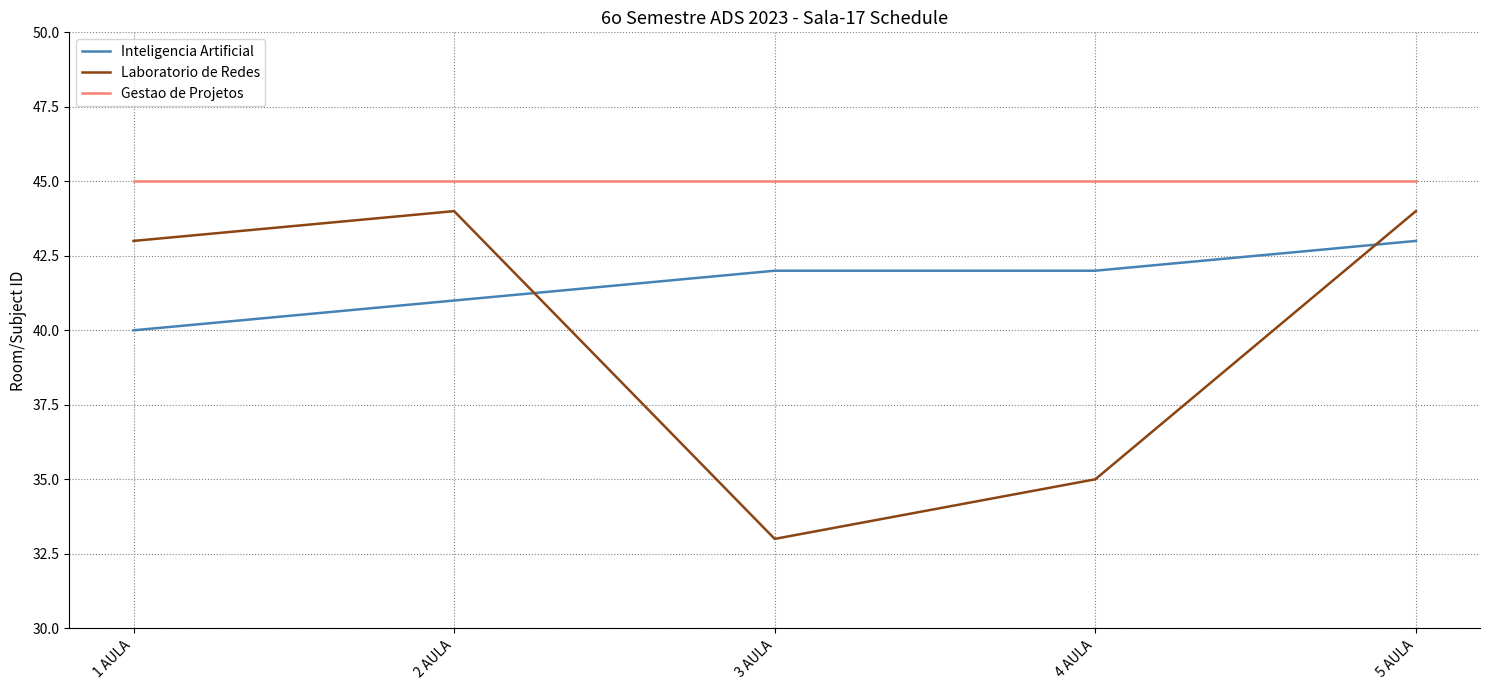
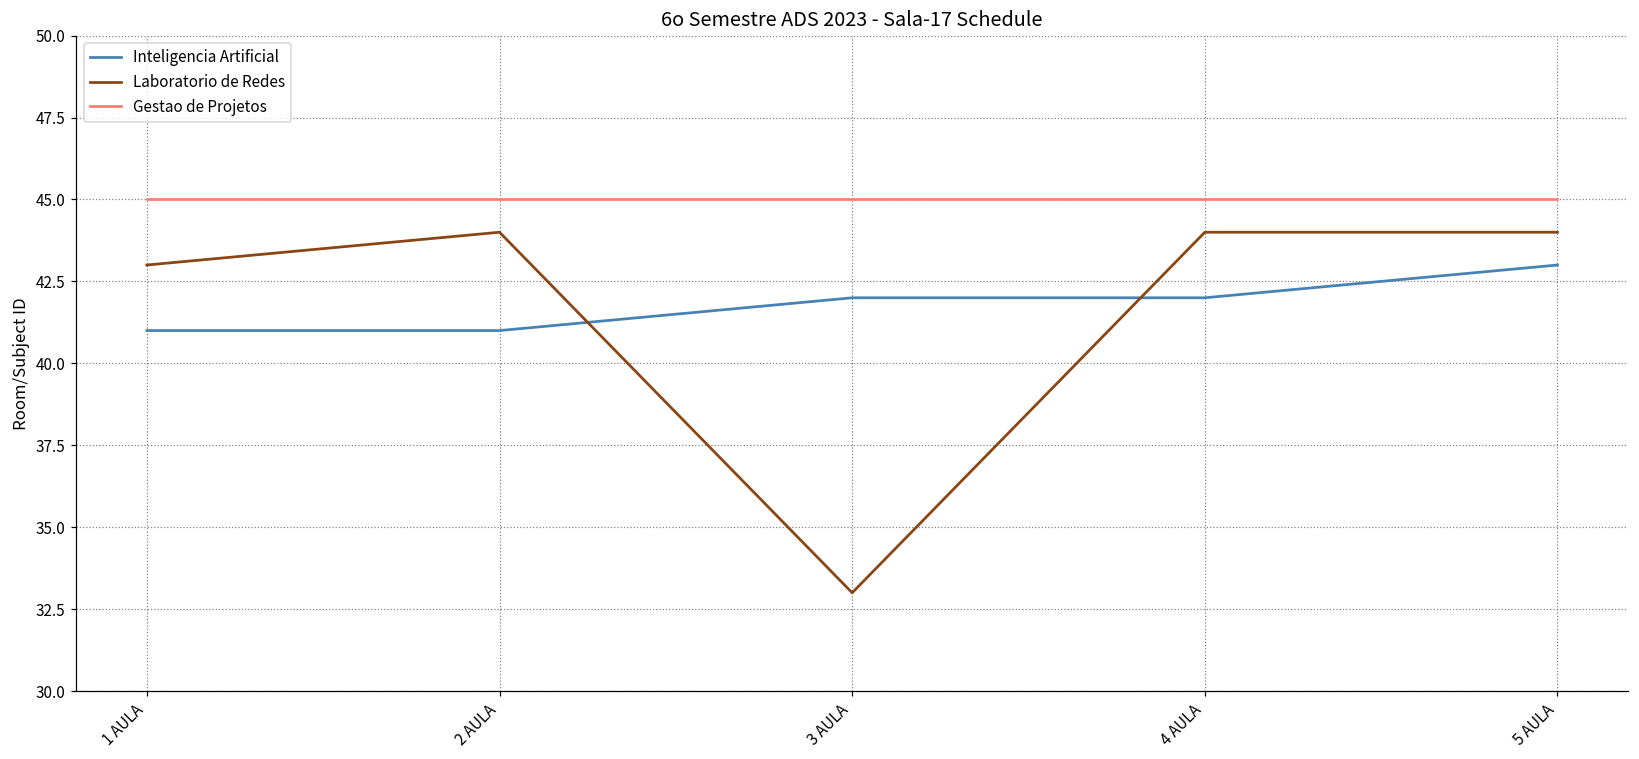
  {
    "Inteligencia Artificial": {
-     "1 AULA": 40,
+     "1 AULA": 41,
      "2 AULA": 41,
      "3 AULA": 42,
      "4 AULA": 42,
      "5 AULA": 43
    },
    "Laboratorio de Redes": {
      "1 AULA": 43,
      "2 AULA": 44,
      "3 AULA": 33,
-     "4 AULA": 35,
+     "4 AULA": 44,
      "5 AULA": 44
    },
    "Gestao de Projetos": {
      "1 AULA": 45,
      "2 AULA": 45,
      "3 AULA": 45,
      "4 AULA": 45,
      "5 AULA": 45
    }
  }
